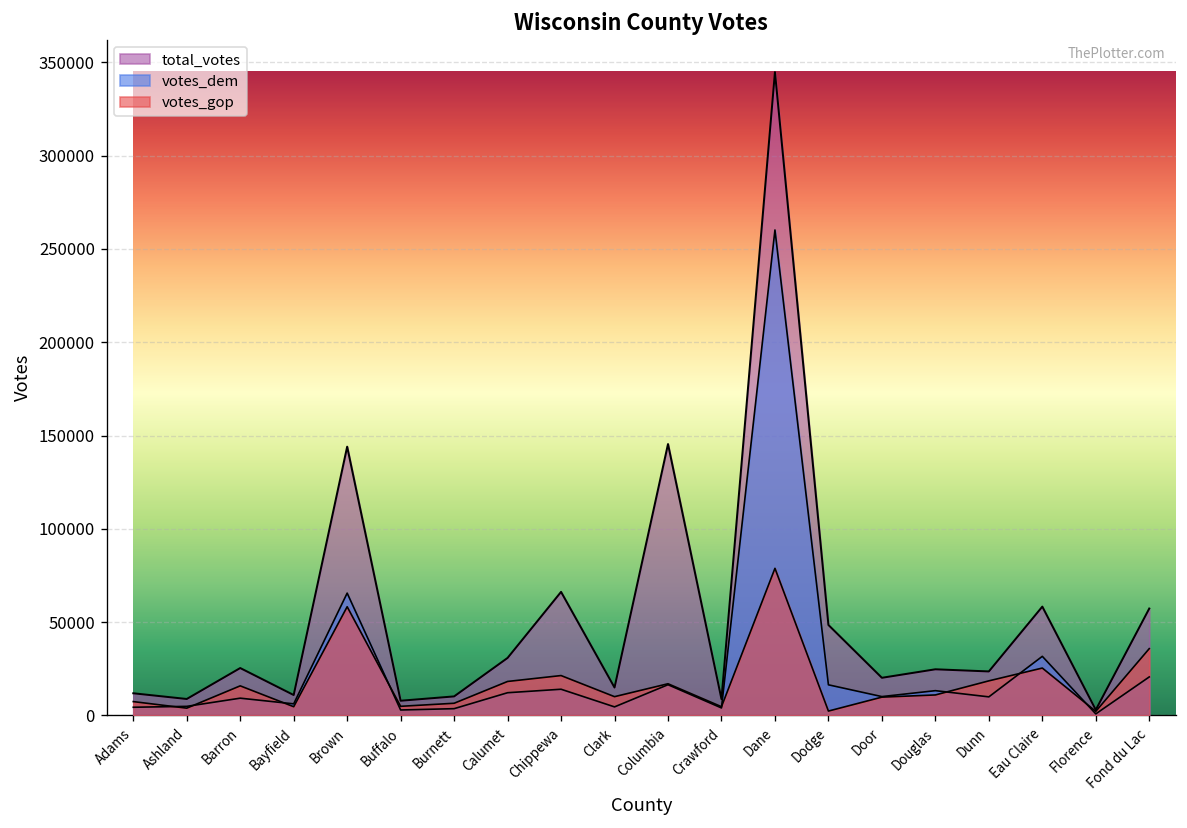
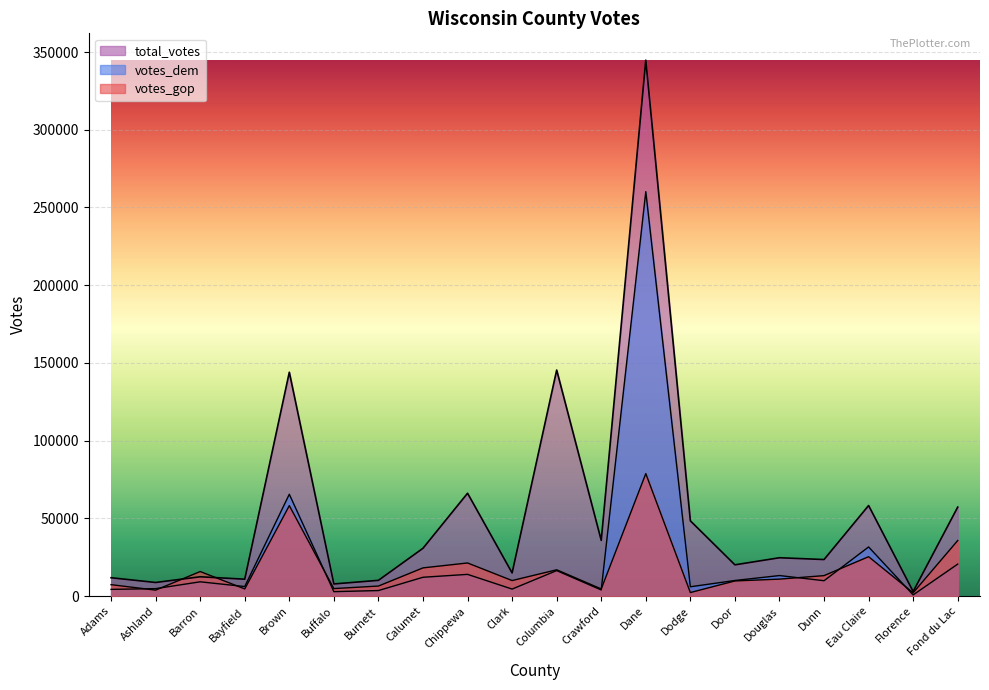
  {
    "total_votes": {
      "Adams": 12000,
      "Ashland": 9000,
-     "Barron": 25000,
+     "Barron": 12000,
      "Bayfield": 11000,
      "Brown": 144000,
      "Buffalo": 8000,
      "Burnett": 10000,
      "Calumet": 31000,
      "Chippewa": 66000,
      "Clark": 15000,
      "Columbia": 145000,
-     "Crawford": 9000,
+     "Crawford": 36000,
      "Dane": 345000,
      "Dodge": 48000,
      "Door": 20000,
      "Douglas": 25000,
      "Dunn": 24000,
      "Eau Claire": 58000,
      "Fond du Lac": 57000
    },
    "votes_dem": {
      "Adams": 4000,
      "Barron": 9000,
      "Brown": 66000,
      "Buffalo": 3000,
      "Burnett": 4000,
      "Calumet": 12000,
      "Chippewa": 14000,
      "Clark": 5000,
      "Dane": 260000,
-     "Dodge": 16000,
+     "Dodge": 6000,
      "Douglas": 13000,
      "Dunn": 10000,
      "Eau Claire": 32000,
      "Fond du Lac": 21000
    },
    "votes_gop": {
      "Adams": 7000,
      "Barron": 16000,
      "Brown": 58000,
      "Buffalo": 5000,
      "Burnett": 6000,
      "Calumet": 18000,
      "Chippewa": 21000,
      "Clark": 10000,
      "Dane": 79000,
      "Dodge": 2000,
      "Douglas": 11000,
-     "Dunn": 18000,
+     "Dunn": 13000,
      "Eau Claire": 25000,
      "Fond du Lac": 36000
    }
  }
